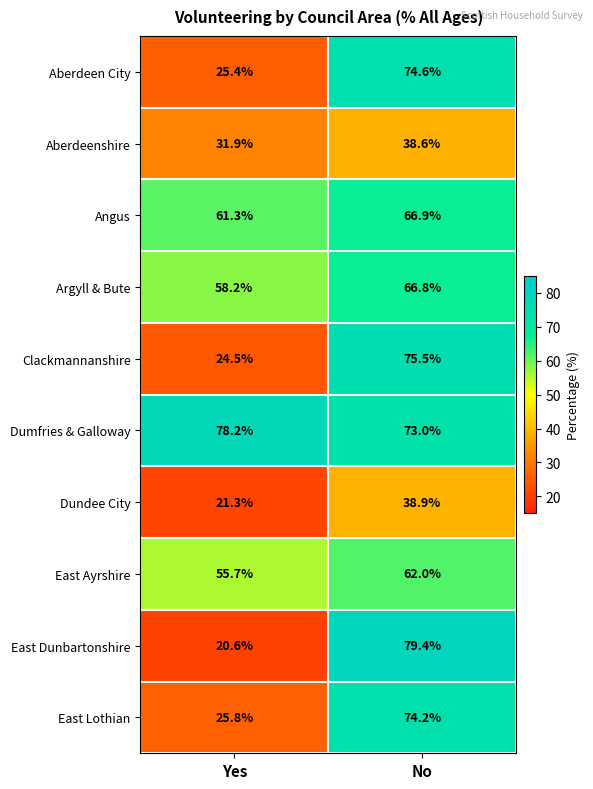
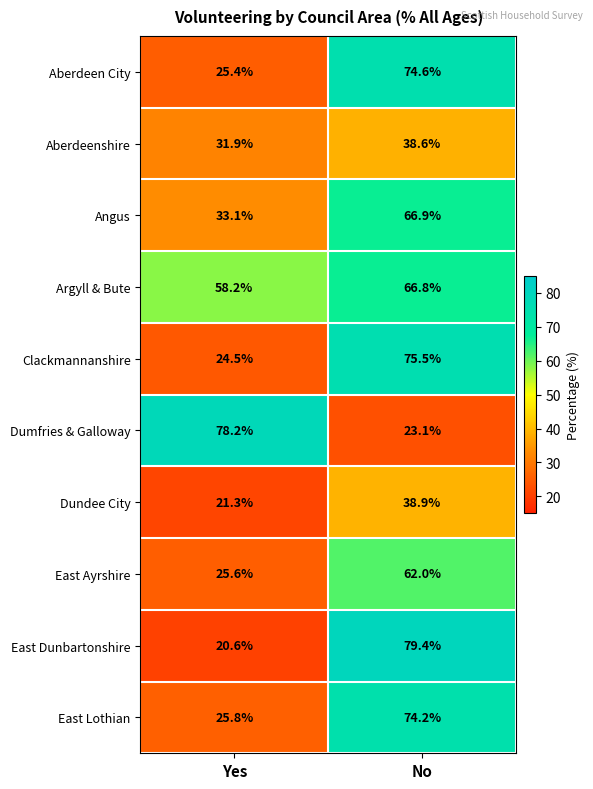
  {
    "Aberdeen City": {
      "Yes": "25.4%",
      "No": "74.6%"
    },
    "Aberdeenshire": {
      "Yes": "31.9%",
      "No": "38.6%"
    },
    "Angus": {
-     "Yes": "61.3%",
+     "Yes": "33.1%",
      "No": "66.9%"
    },
    "Argyll & Bute": {
      "Yes": "58.2%",
      "No": "66.8%"
    },
    "Clackmannanshire": {
      "Yes": "24.5%",
      "No": "75.5%"
    },
    "Dumfries & Galloway": {
      "Yes": "78.2%",
-     "No": "73.0%"
+     "No": "23.1%"
    },
    "Dundee City": {
      "Yes": "21.3%",
      "No": "38.9%"
    },
    "East Ayrshire": {
-     "Yes": "55.7%",
+     "Yes": "25.6%",
      "No": "62.0%"
    },
    "East Dunbartonshire": {
      "Yes": "20.6%",
      "No": "79.4%"
    },
    "East Lothian": {
      "Yes": "25.8%",
      "No": "74.2%"
    }
  }
